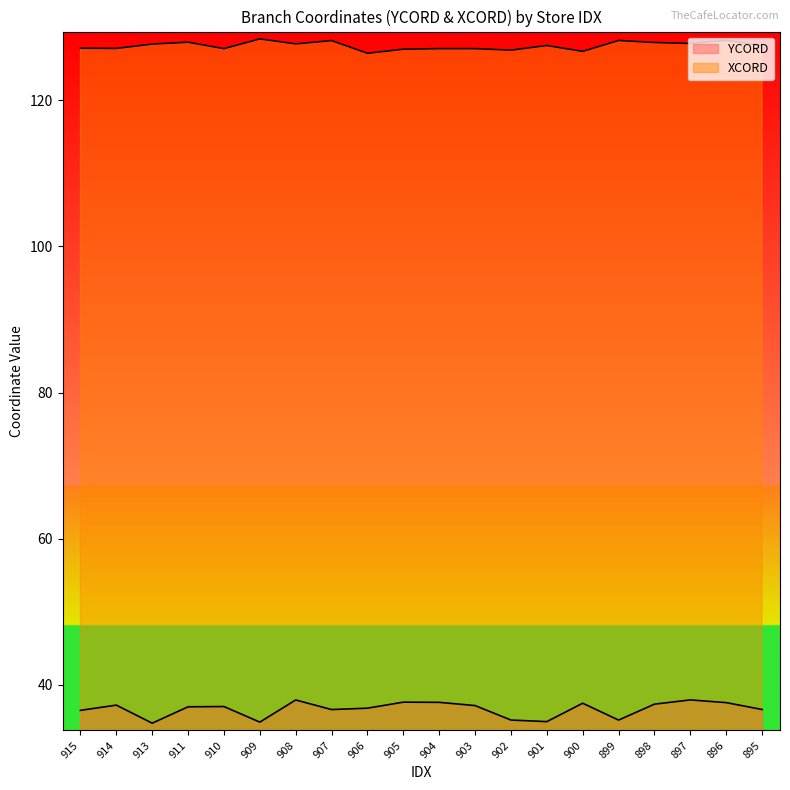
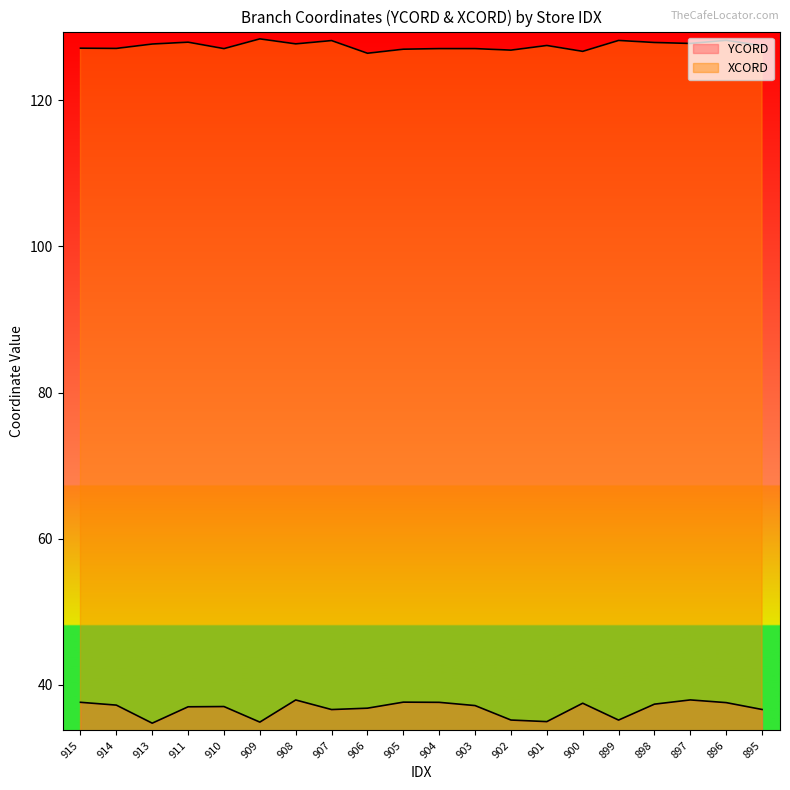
  {
    "YCORD": {
-     "915": 36,
+     "915": 38,
      "914": 37,
      "913": 35,
      "911": 37,
      "910": 37,
      "909": 35,
      "908": 38,
      "907": 37,
      "906": 37,
      "905": 38,
      "904": 38,
      "903": 37,
      "902": 35,
      "901": 35,
      "900": 37,
      "899": 35,
      "898": 37,
      "897": 38,
      "896": 38,
      "895": 37
    },
    "XCORD": {
      "915": 127,
      "914": 127,
      "913": 128,
      "911": 128,
      "910": 127,
      "909": 128,
      "908": 128,
      "907": 128,
      "906": 126,
      "905": 127,
      "904": 127,
      "903": 127,
      "902": 127,
      "901": 128,
      "900": 127,
      "899": 128,
      "898": 128
    }
  }
